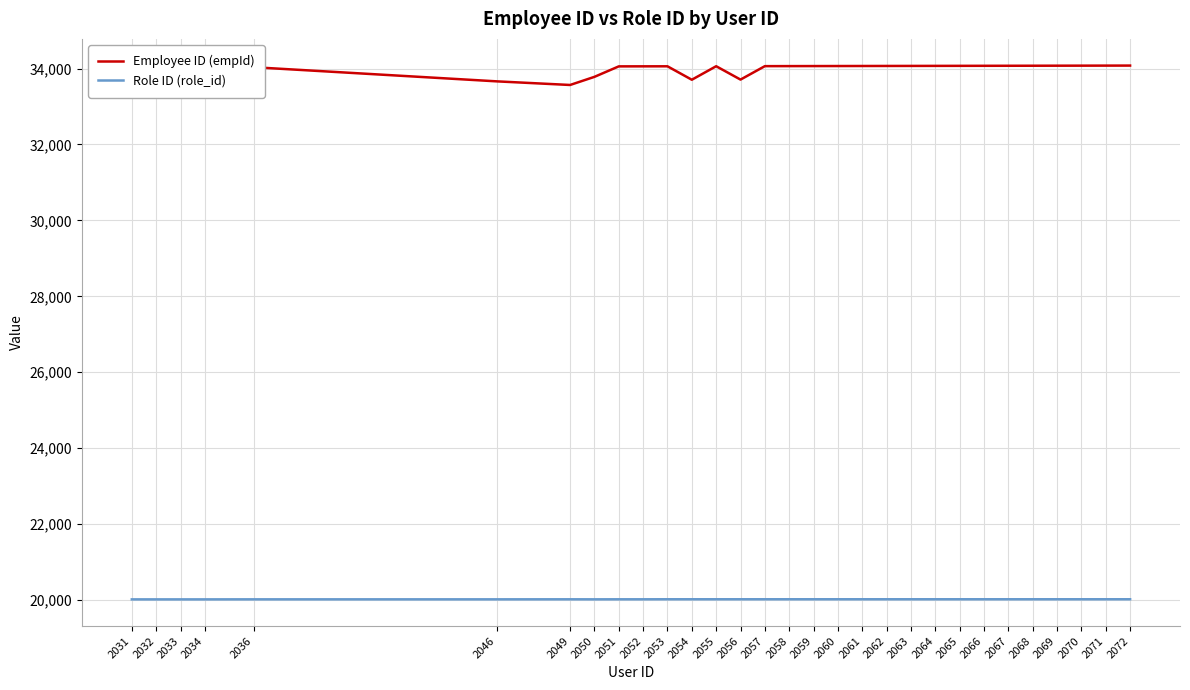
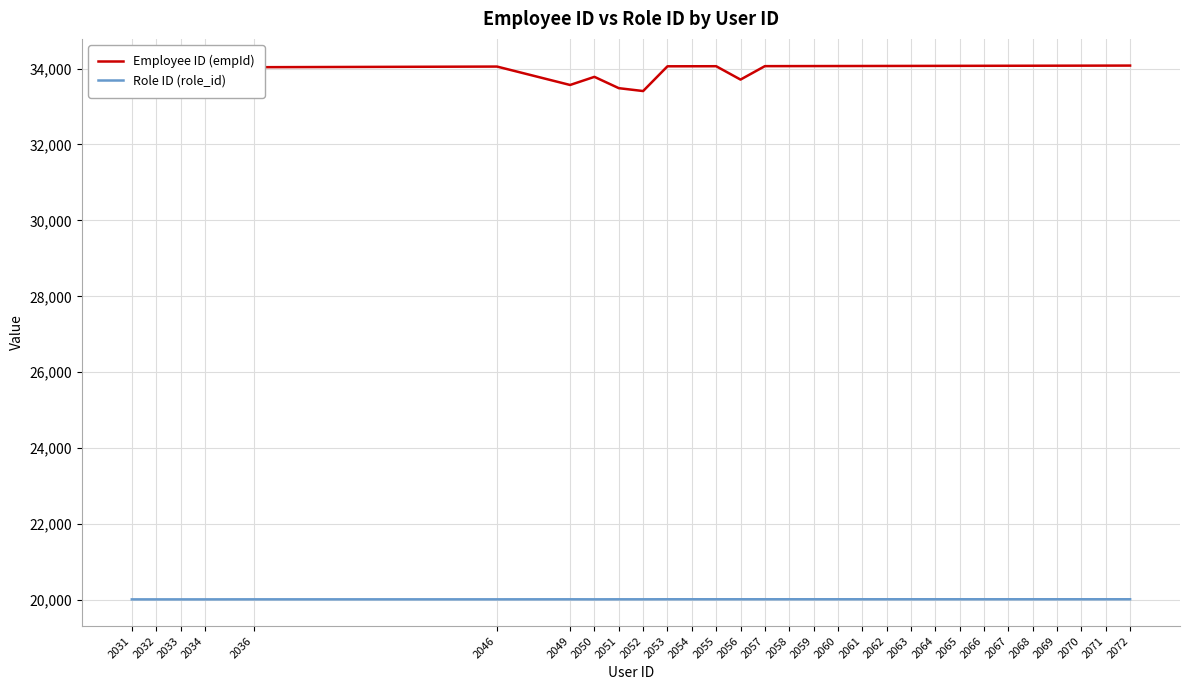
  {
    "Employee ID (empId)": {
-     "2046": "33,700",
+     "2046": "34,100",
      "2049": "33,600",
      "2050": "33,800",
-     "2051": "34,100",
-     "2052": "34,100",
+     "2051": "33,500",
+     "2052": "33,400",
      "2053": "34,100",
-     "2054": "33,700",
+     "2054": "34,100",
      "2055": "34,100",
      "2056": "33,700",
      "2057": "34,100",
      "2058": "34,100",
      "2059": "34,100",
      "2060": "34,100",
      "2061": "34,100",
      "2062": "34,100",
      "2063": "34,100",
      "2064": "34,100",
      "2065": "34,100",
      "2066": "34,100",
      "2067": "34,100",
      "2068": "34,100",
      "2069": "34,100",
      "2070": "34,100",
      "2071": "34,100",
      "2072": "34,100"
    },
    "Role ID (role_id)": {
      "2031": "20,000",
      "2032": "20,000",
      "2033": "20,000",
      "2034": "20,000",
      "2036": "20,000",
      "2046": "20,000",
      "2049": "20,000",
      "2050": "20,000",
      "2051": "20,000",
      "2052": "20,000",
      "2053": "20,000",
      "2054": "20,000",
      "2055": "20,000",
      "2056": "20,000",
      "2057": "20,000",
      "2058": "20,000",
      "2059": "20,000",
      "2060": "20,000",
      "2061": "20,000",
      "2062": "20,000",
      "2063": "20,000",
      "2064": "20,000",
      "2065": "20,000",
      "2066": "20,000",
      "2067": "20,000",
      "2068": "20,000",
      "2069": "20,000",
      "2070": "20,000",
      "2071": "20,000",
      "2072": "20,000"
    }
  }
